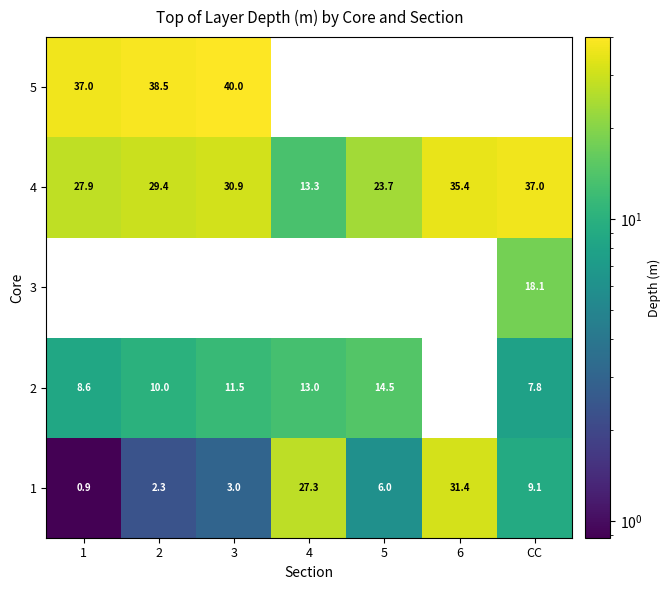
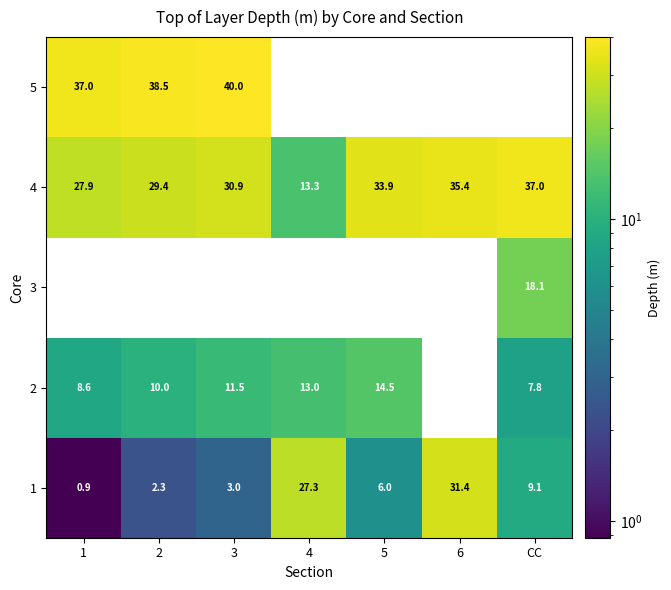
  {
    "5": {
      "1": 37.0,
      "2": 38.5,
      "3": 40.0
    },
    "4": {
      "1": 27.9,
      "2": 29.4,
      "3": 30.9,
      "4": 13.3,
-     "5": 23.7,
+     "5": 33.9,
      "6": 35.4,
      "CC": 37.0
    },
    "3": {
      "CC": 18.1
    },
    "2": {
      "1": 8.6,
      "2": 10.0,
      "3": 11.5,
      "4": 13.0,
      "5": 14.5,
      "CC": 7.8
    },
    "1": {
      "1": 0.9,
      "2": 2.3,
      "3": 3.0,
      "4": 27.3,
      "5": 6.0,
      "6": 31.4,
      "CC": 9.1
    }
  }
